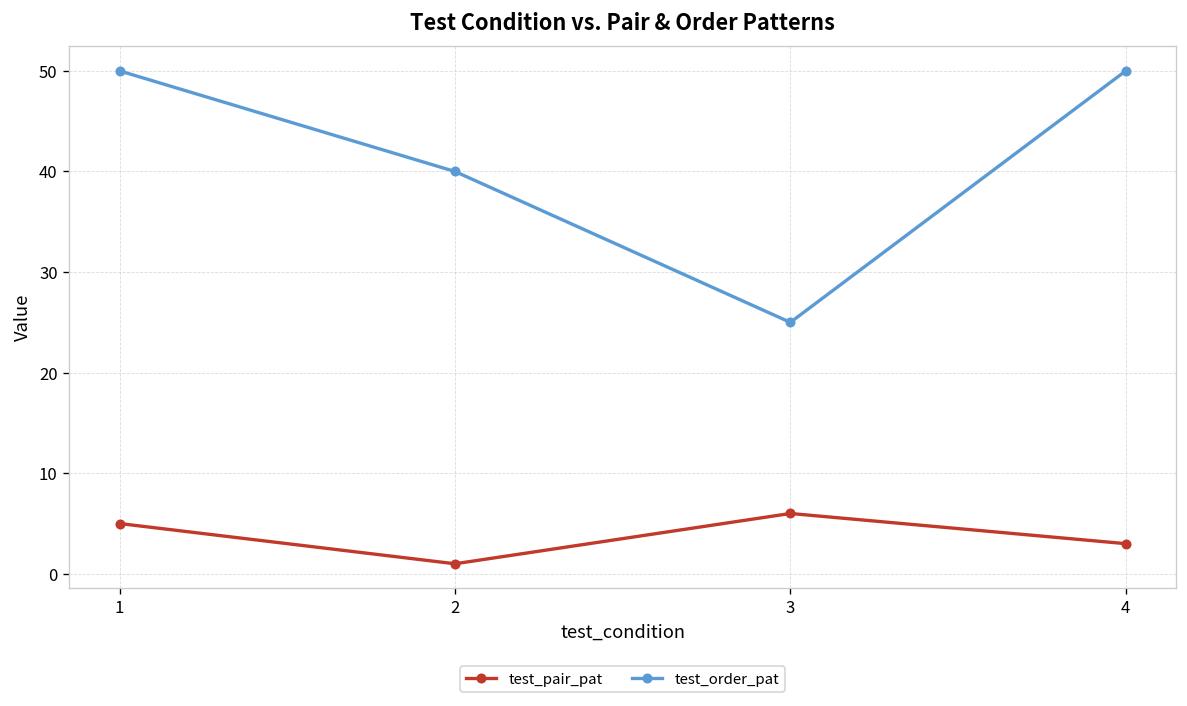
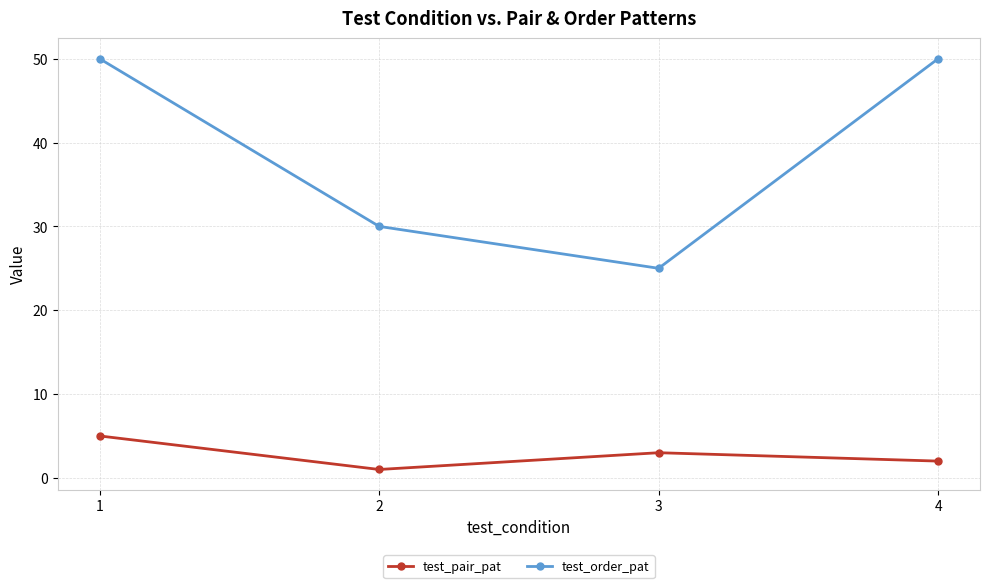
  {
    "test_pair_pat": {
      "1": 5,
      "2": 1,
-     "3": 6,
-     "4": 3
+     "3": 3,
+     "4": 2
    },
    "test_order_pat": {
      "1": 50,
-     "2": 40,
+     "2": 30,
      "3": 25,
      "4": 50
    }
  }
